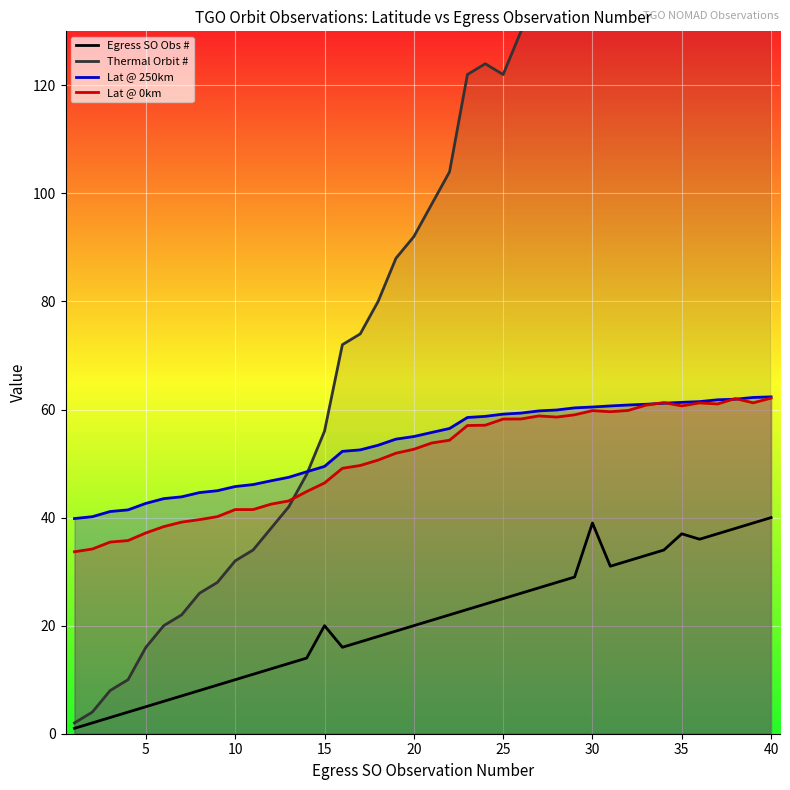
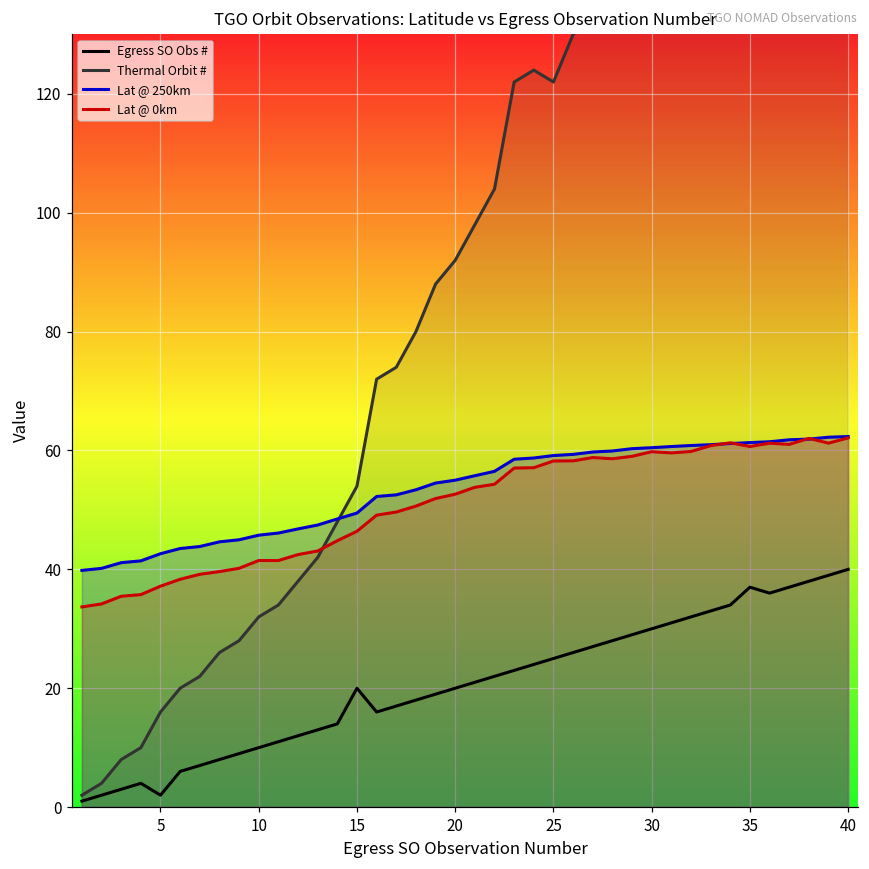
  {
    "Egress SO Obs #": {
-     "5": 5,
+     "5": 2,
      "10": 10,
      "15": 20,
      "20": 20,
      "25": 25,
-     "30": 39,
+     "30": 30,
      "35": 37,
      "40": 40
    },
    "Thermal Orbit #": {
      "5": 16,
      "10": 32,
-     "15": 56,
+     "15": 54,
      "20": 92,
      "25": 122
    },
    "Lat @ 250km": {
      "5": 43,
      "10": 46,
      "15": 49,
      "20": 55,
      "25": 59,
      "30": 60,
      "35": 61
    },
    "Lat @ 0km": {
      "5": 37,
      "10": 41,
      "15": 46,
      "20": 53,
      "25": 58,
      "30": 60,
      "35": 61
    }
  }
